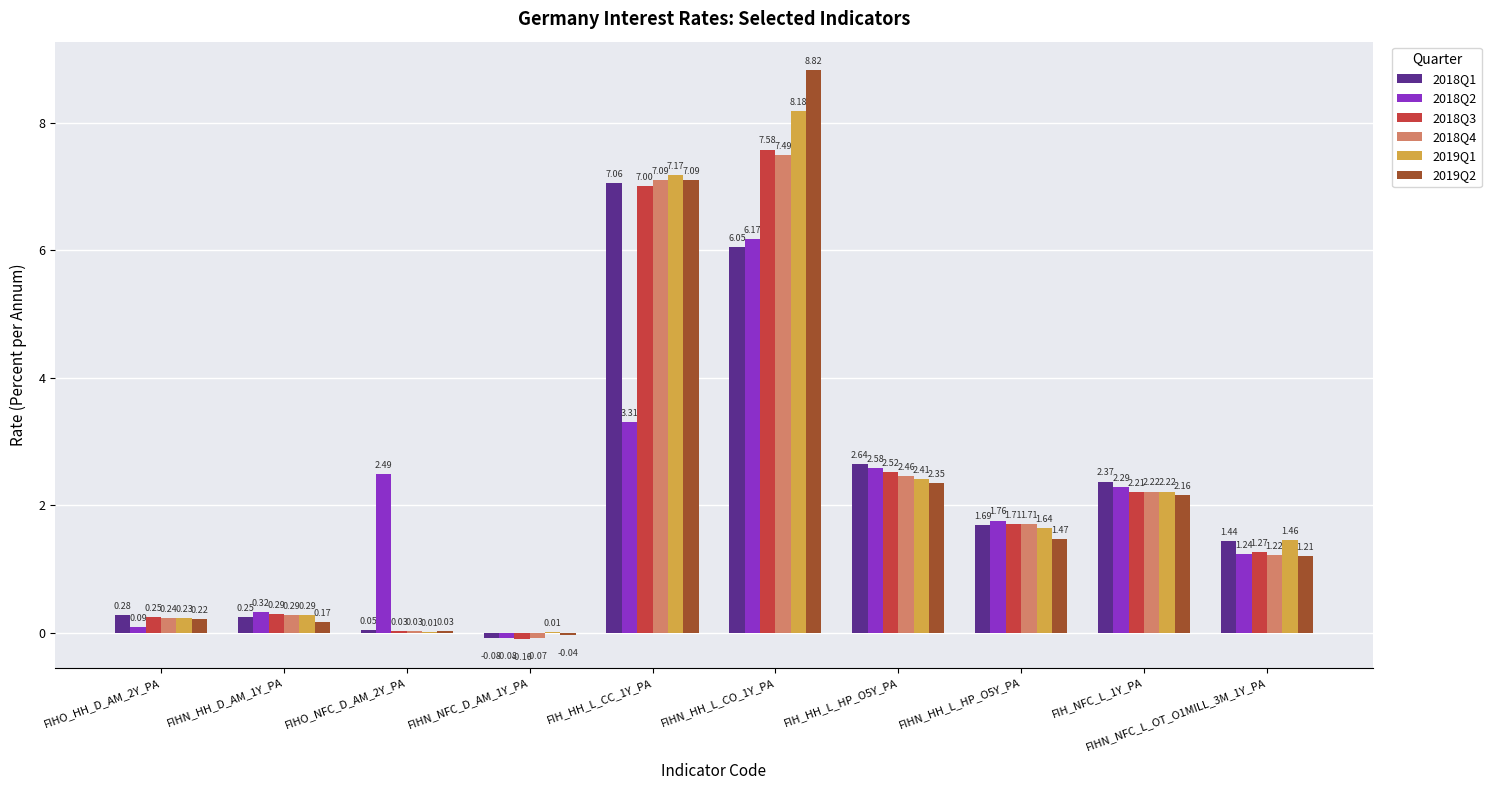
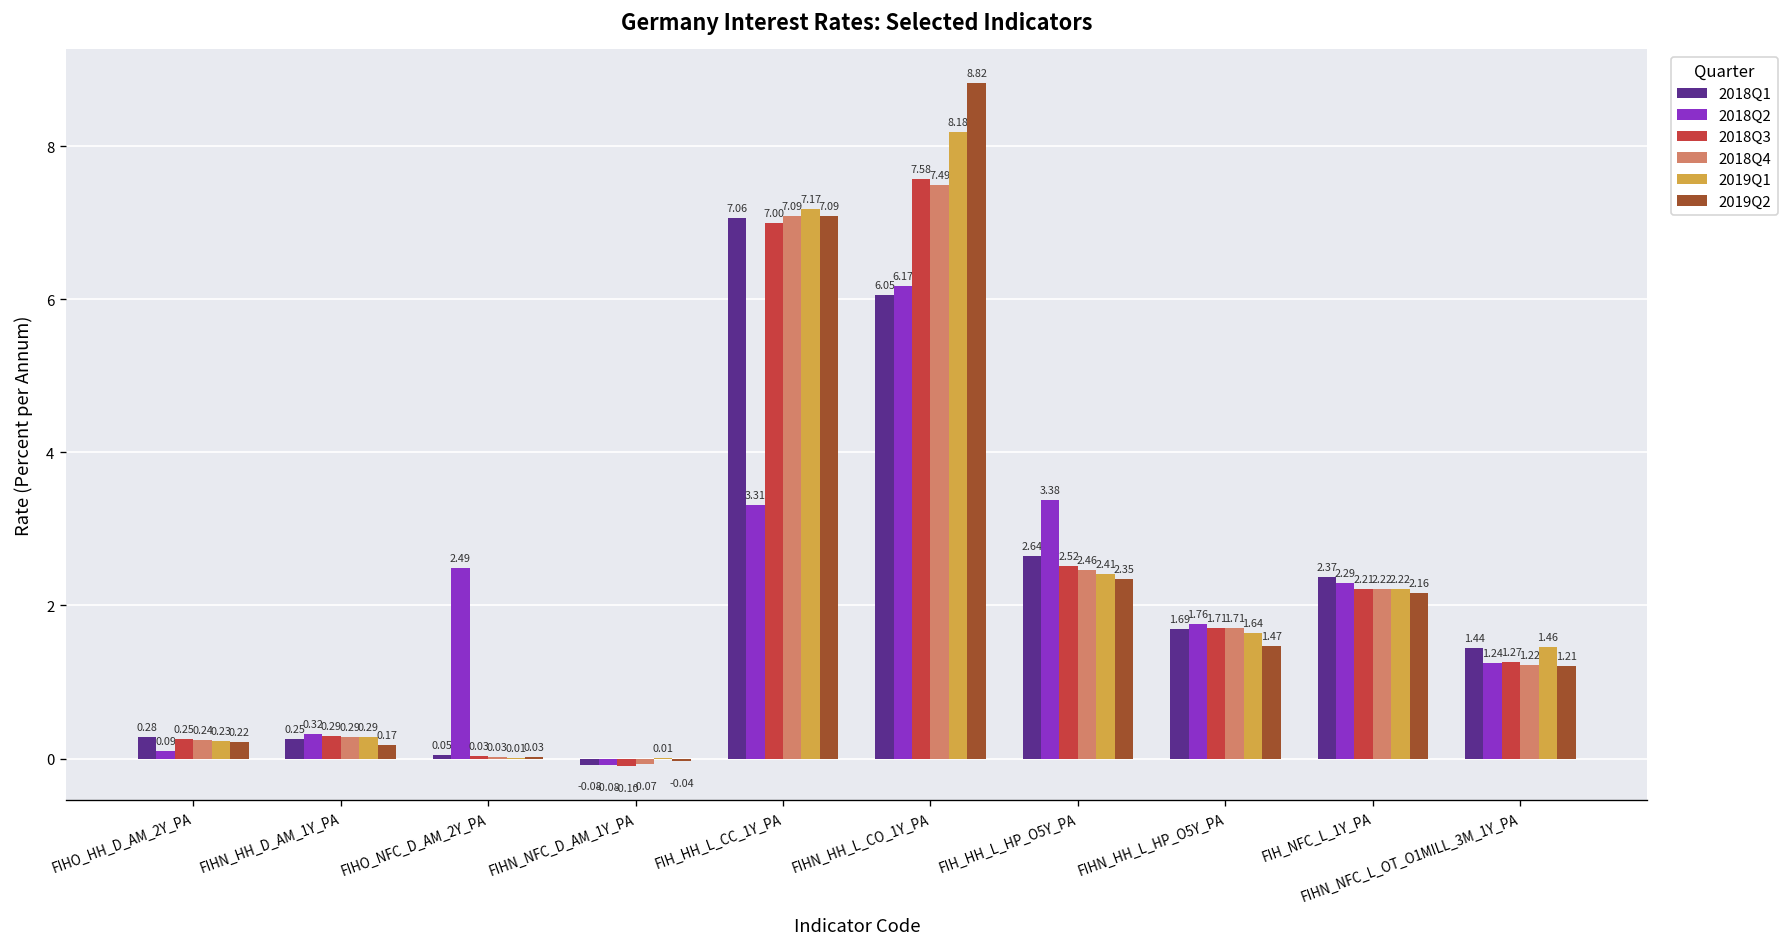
  {
    "2018Q1": {
      "FIHO_HH_D_AM_2Y_PA": 0.28,
      "FIHN_HH_D_AM_1Y_PA": 0.25,
      "FIHO_NFC_D_AM_2Y_PA": 0.05,
      "FIH_HH_L_CC_1Y_PA": 7.06,
      "FIHN_HH_L_CO_1Y_PA": 6.05,
      "FIH_HH_L_HP_O5Y_PA": 2.64,
      "FIHN_HH_L_HP_O5Y_PA": 1.69,
      "FIH_NFC_L_1Y_PA": 2.37,
      "FIHN_NFC_L_OT_O1MILL_3M_1Y_PA": 1.44
    },
    "2018Q2": {
      "FIHO_HH_D_AM_2Y_PA": 0.09,
      "FIHN_HH_D_AM_1Y_PA": 0.32,
      "FIHO_NFC_D_AM_2Y_PA": 2.49,
      "FIH_HH_L_CC_1Y_PA": 3.31,
      "FIHN_HH_L_CO_1Y_PA": 6.17,
-     "FIH_HH_L_HP_O5Y_PA": 2.58,
+     "FIH_HH_L_HP_O5Y_PA": 3.38,
      "FIHN_HH_L_HP_O5Y_PA": 1.76,
      "FIH_NFC_L_1Y_PA": 2.29,
      "FIHN_NFC_L_OT_O1MILL_3M_1Y_PA": 1.24
    }
  }
